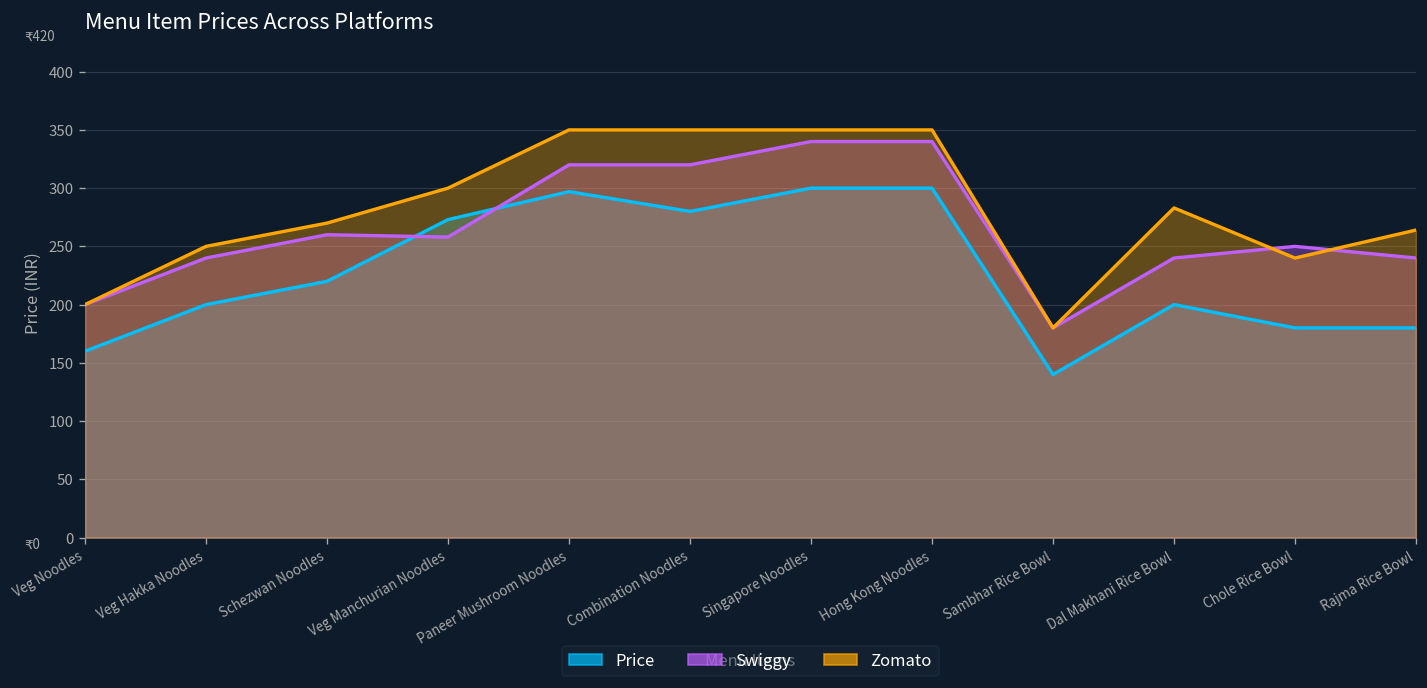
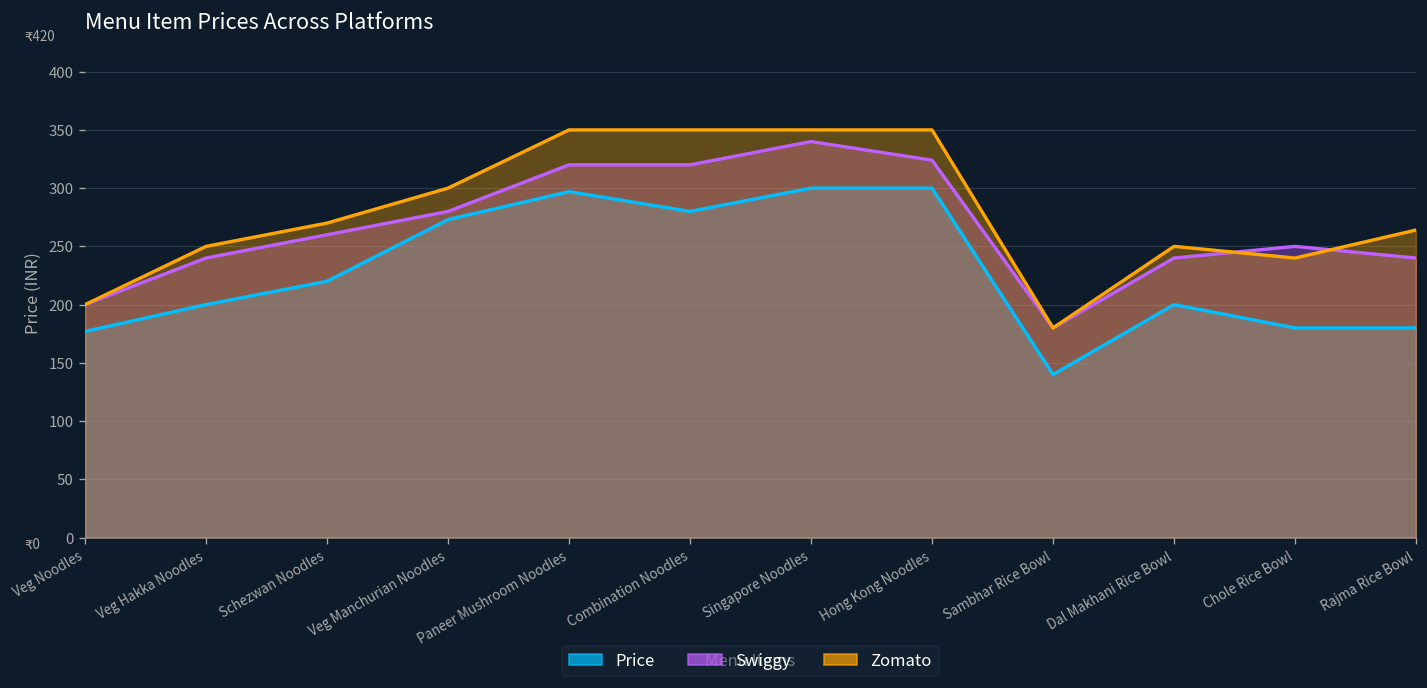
  {
    "Price": {
-     "Veg Noodles": 160,
+     "Veg Noodles": 180,
      "Veg Hakka Noodles": 200,
      "Schezwan Noodles": 220,
      "Veg Manchurian Noodles": 270,
      "Paneer Mushroom Noodles": 300,
      "Combination Noodles": 280,
      "Singapore Noodles": 300,
      "Hong Kong Noodles": 300,
      "Sambhar Rice Bowl": 140,
      "Dal Makhani Rice Bowl": 200,
      "Chole Rice Bowl": 180,
      "Rajma Rice Bowl": 180
    },
    "Swiggy": {
      "Veg Hakka Noodles": 240,
      "Schezwan Noodles": 260,
-     "Veg Manchurian Noodles": 260,
+     "Veg Manchurian Noodles": 280,
      "Paneer Mushroom Noodles": 320,
      "Combination Noodles": 320,
      "Singapore Noodles": 340,
-     "Hong Kong Noodles": 340,
+     "Hong Kong Noodles": 320,
      "Dal Makhani Rice Bowl": 240,
      "Chole Rice Bowl": 250,
      "Rajma Rice Bowl": 240
    },
    "Zomato": {
      "Veg Hakka Noodles": 250,
      "Schezwan Noodles": 270,
      "Veg Manchurian Noodles": 300,
      "Paneer Mushroom Noodles": 350,
      "Combination Noodles": 350,
      "Singapore Noodles": 350,
      "Hong Kong Noodles": 350,
-     "Dal Makhani Rice Bowl": 280,
+     "Dal Makhani Rice Bowl": 250,
      "Chole Rice Bowl": 240,
      "Rajma Rice Bowl": 260
    }
  }
